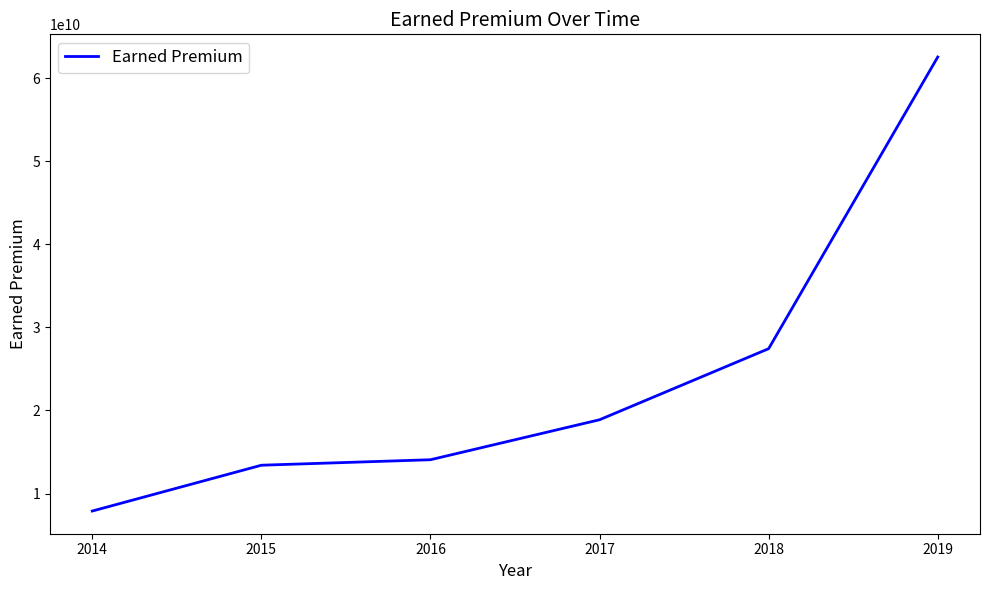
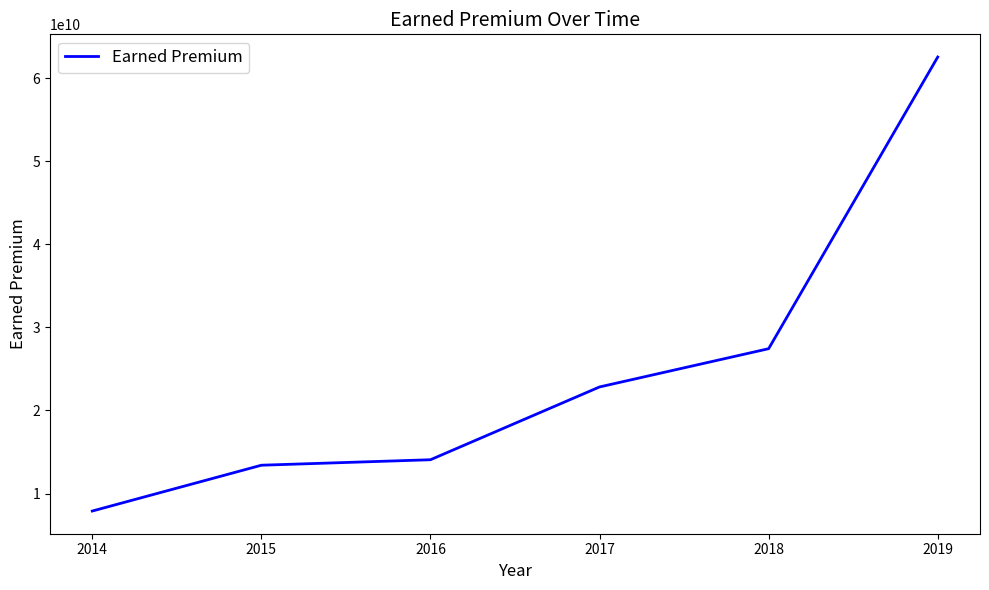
  {
    "2014": 8000000000,
    "2015": 13000000000,
    "2016": 14000000000,
-   "2017": 19000000000,
+   "2017": 23000000000,
    "2018": 27000000000,
    "2019": 63000000000
  }
